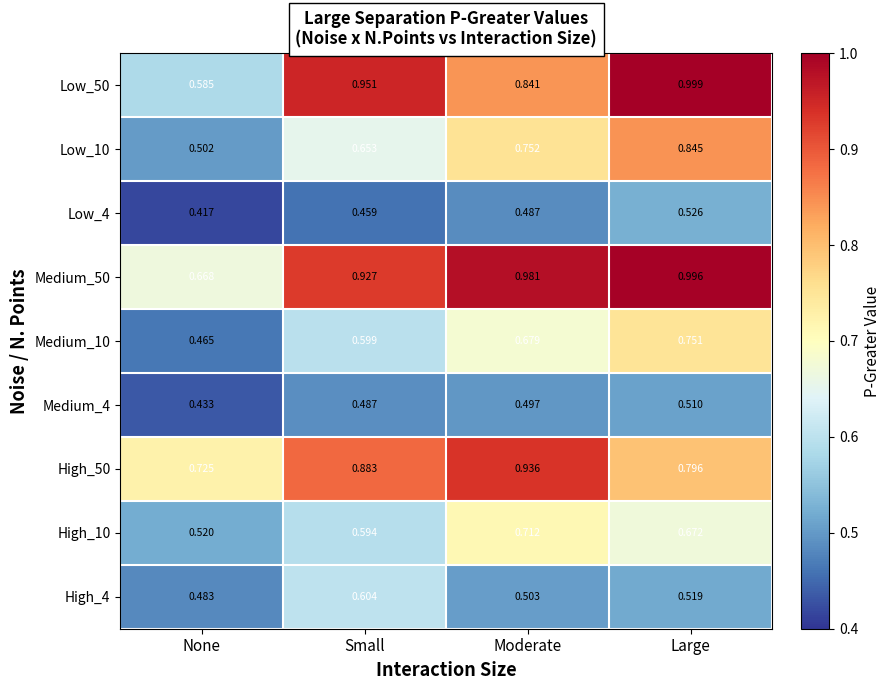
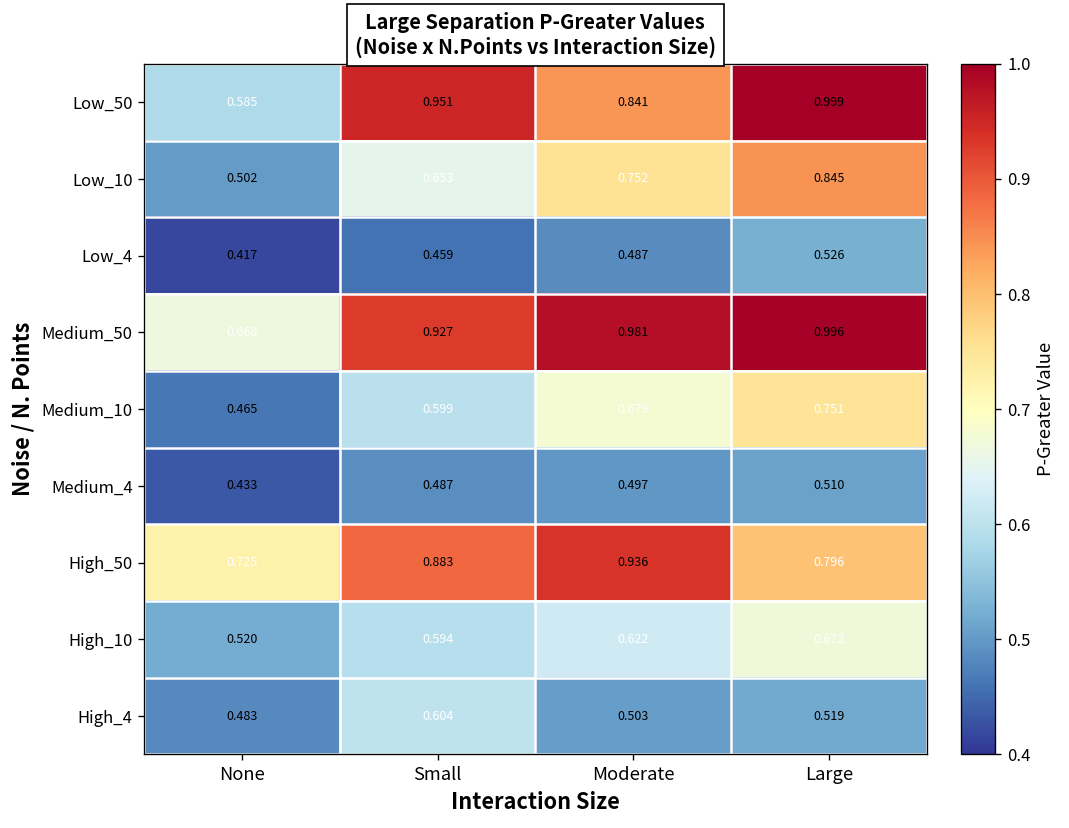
  {
    "Low_50": {
      "None": 0.585,
      "Small": 0.951,
      "Moderate": 0.841,
      "Large": 0.999
    },
    "Low_10": {
      "None": 0.502,
      "Moderate": 0.752,
      "Large": 0.845
    },
    "Low_4": {
      "None": 0.417,
      "Small": 0.459,
      "Moderate": 0.487,
      "Large": 0.526
    },
    "Medium_50": {
      "Small": 0.927,
      "Moderate": 0.981,
      "Large": 0.996
    },
    "Medium_10": {
      "None": 0.465,
      "Small": 0.599,
      "Large": 0.751
    },
    "Medium_4": {
      "None": 0.433,
      "Small": 0.487,
      "Moderate": 0.497,
      "Large": 0.510
    },
    "High_50": {
      "None": 0.725,
      "Small": 0.883,
      "Moderate": 0.936,
      "Large": 0.796
    },
    "High_10": {
      "None": 0.520,
      "Small": 0.594,
-     "Moderate": 0.712
+     "Moderate": 0.622
    },
    "High_4": {
      "None": 0.483,
      "Small": 0.604,
      "Moderate": 0.503,
      "Large": 0.519
    }
  }
